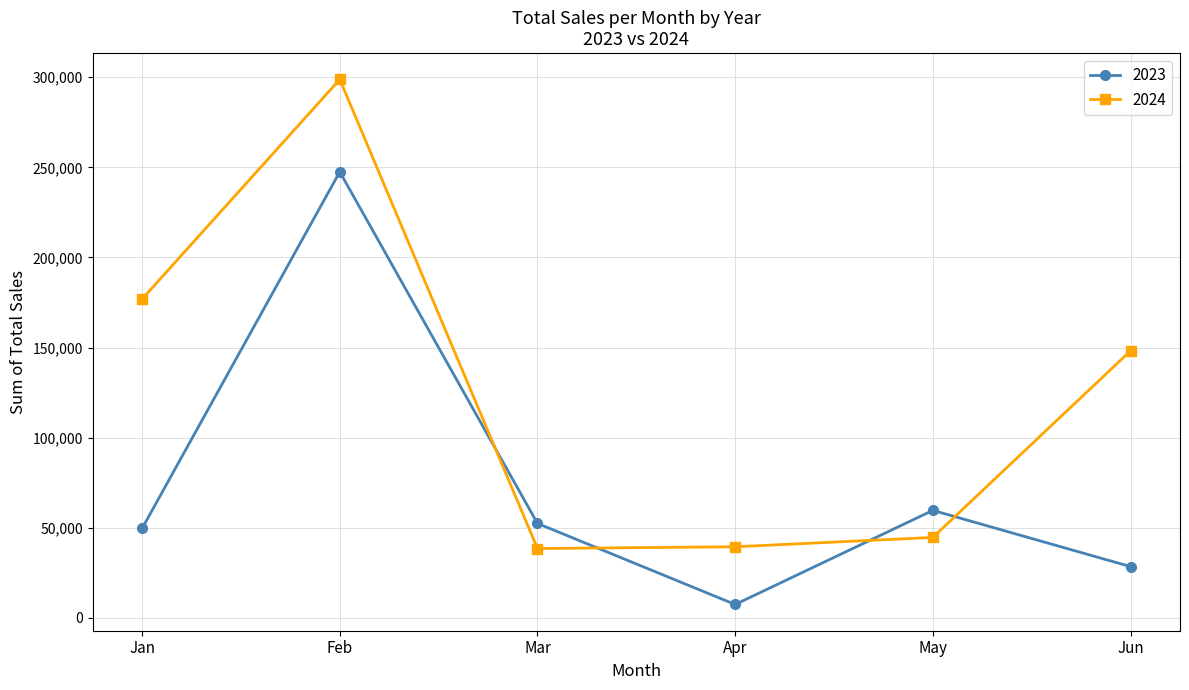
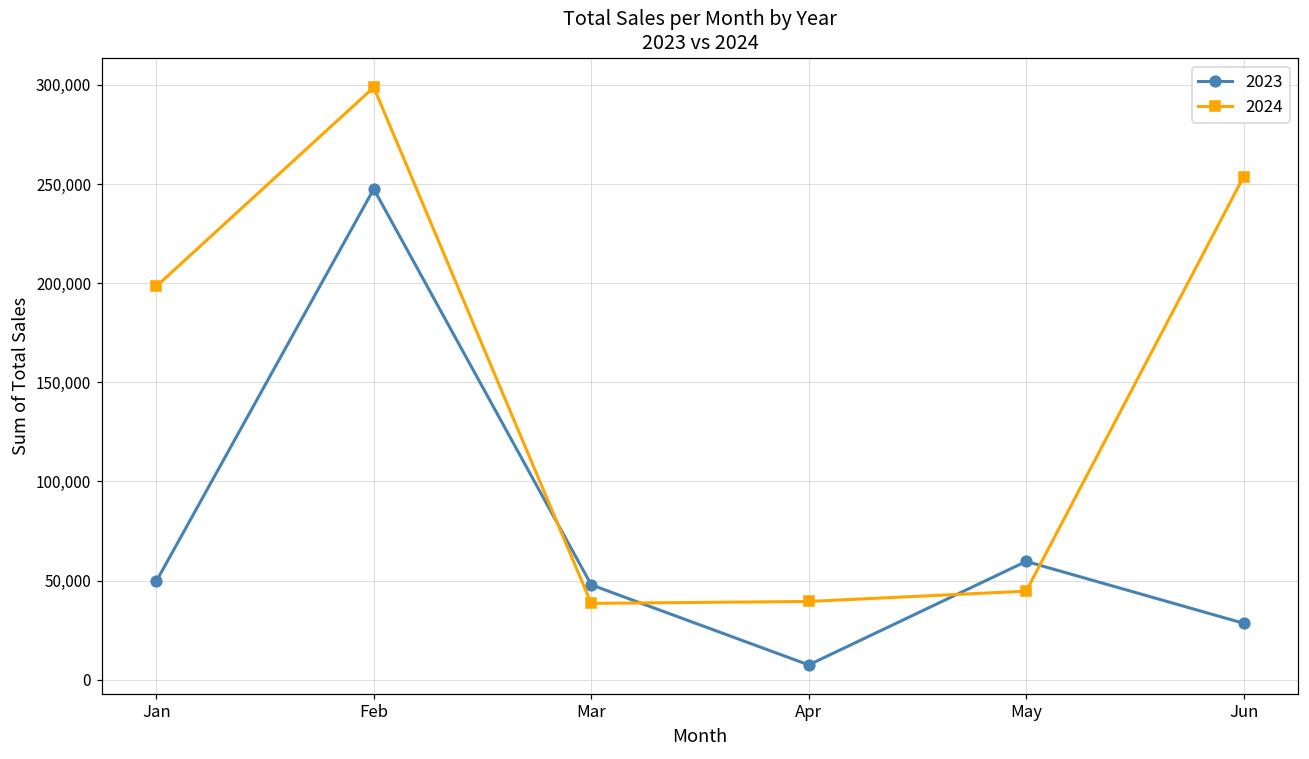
  {
    "2023": {
      "Jan": "50,000",
      "Feb": "248,000",
-     "Mar": "52,000",
+     "Mar": "48,000",
      "Apr": "7,000",
      "May": "60,000",
      "Jun": "28,000"
    },
    "2024": {
-     "Jan": "177,000",
+     "Jan": "198,000",
      "Feb": "299,000",
      "Mar": "38,000",
      "Apr": "39,000",
      "May": "45,000",
-     "Jun": "148,000"
+     "Jun": "254,000"
    }
  }
